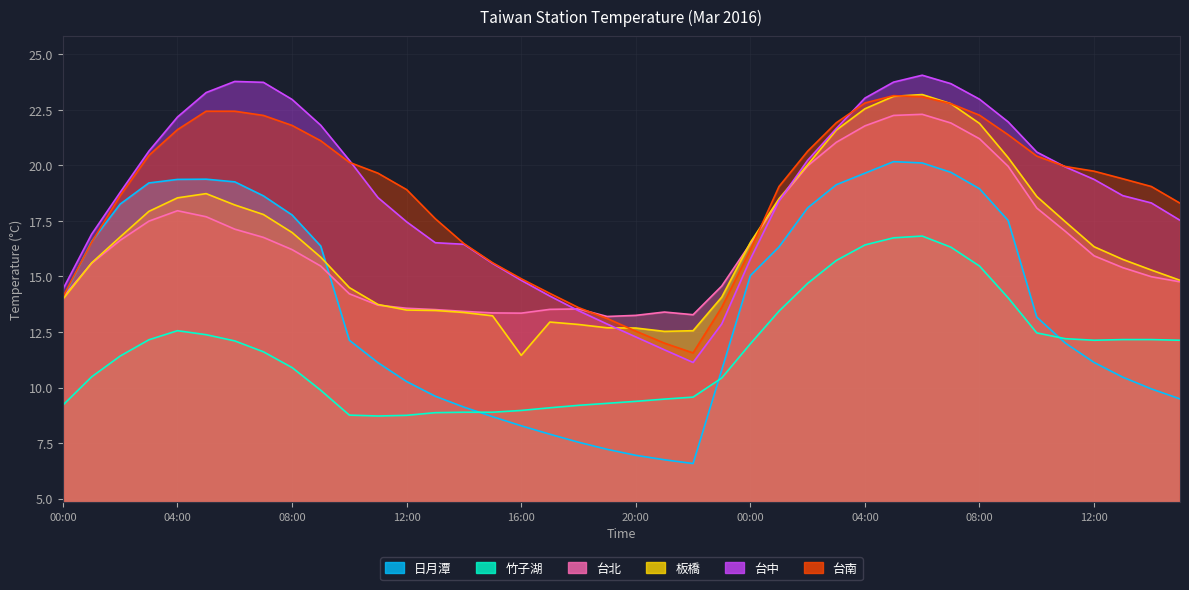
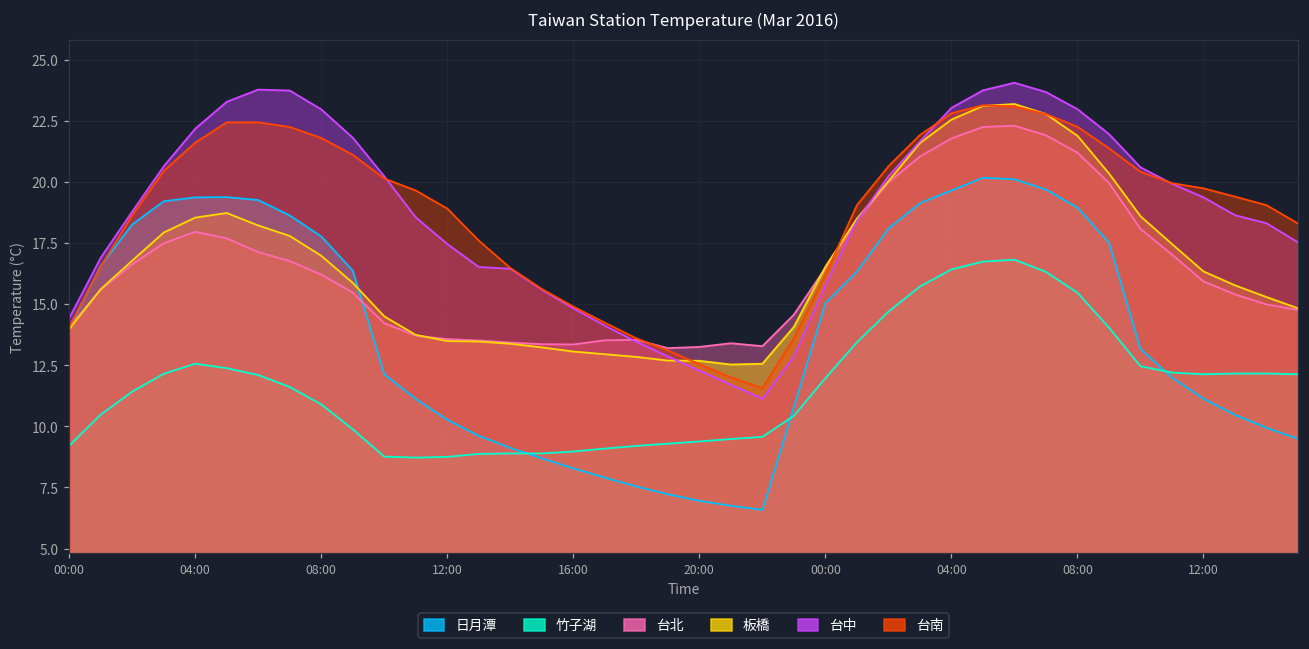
  {
    "板橋": {
-     "16:00": 11.5,
+     "16:00": 13.1,
      "20:00": 12.7
    },
    "台南": {
      "20:00": 12.5
    }
  }
